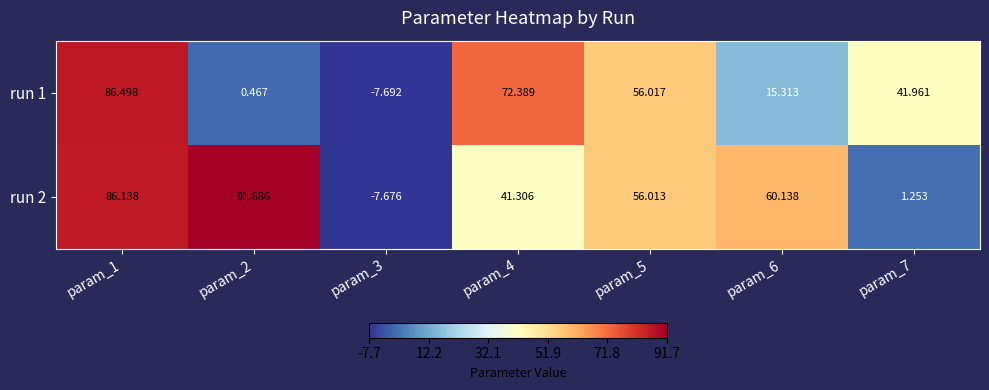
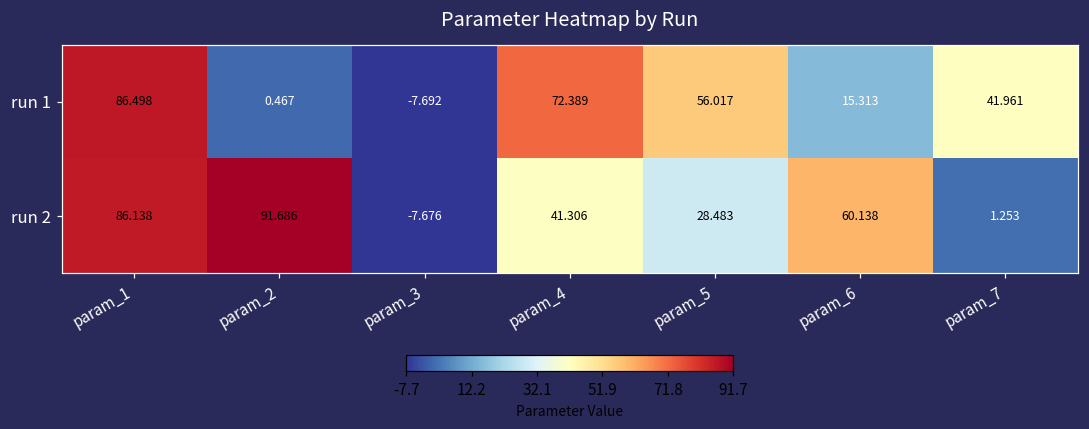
  {
    "run 1": {
      "param_1": 86.498,
      "param_2": 0.467,
      "param_3": -7.692,
      "param_4": 72.389,
      "param_5": 56.017,
      "param_6": 15.313,
      "param_7": 41.961
    },
    "run 2": {
      "param_1": 86.138,
      "param_2": 91.686,
      "param_3": -7.676,
      "param_4": 41.306,
-     "param_5": 56.013,
+     "param_5": 28.483,
      "param_6": 60.138,
      "param_7": 1.253
    }
  }
